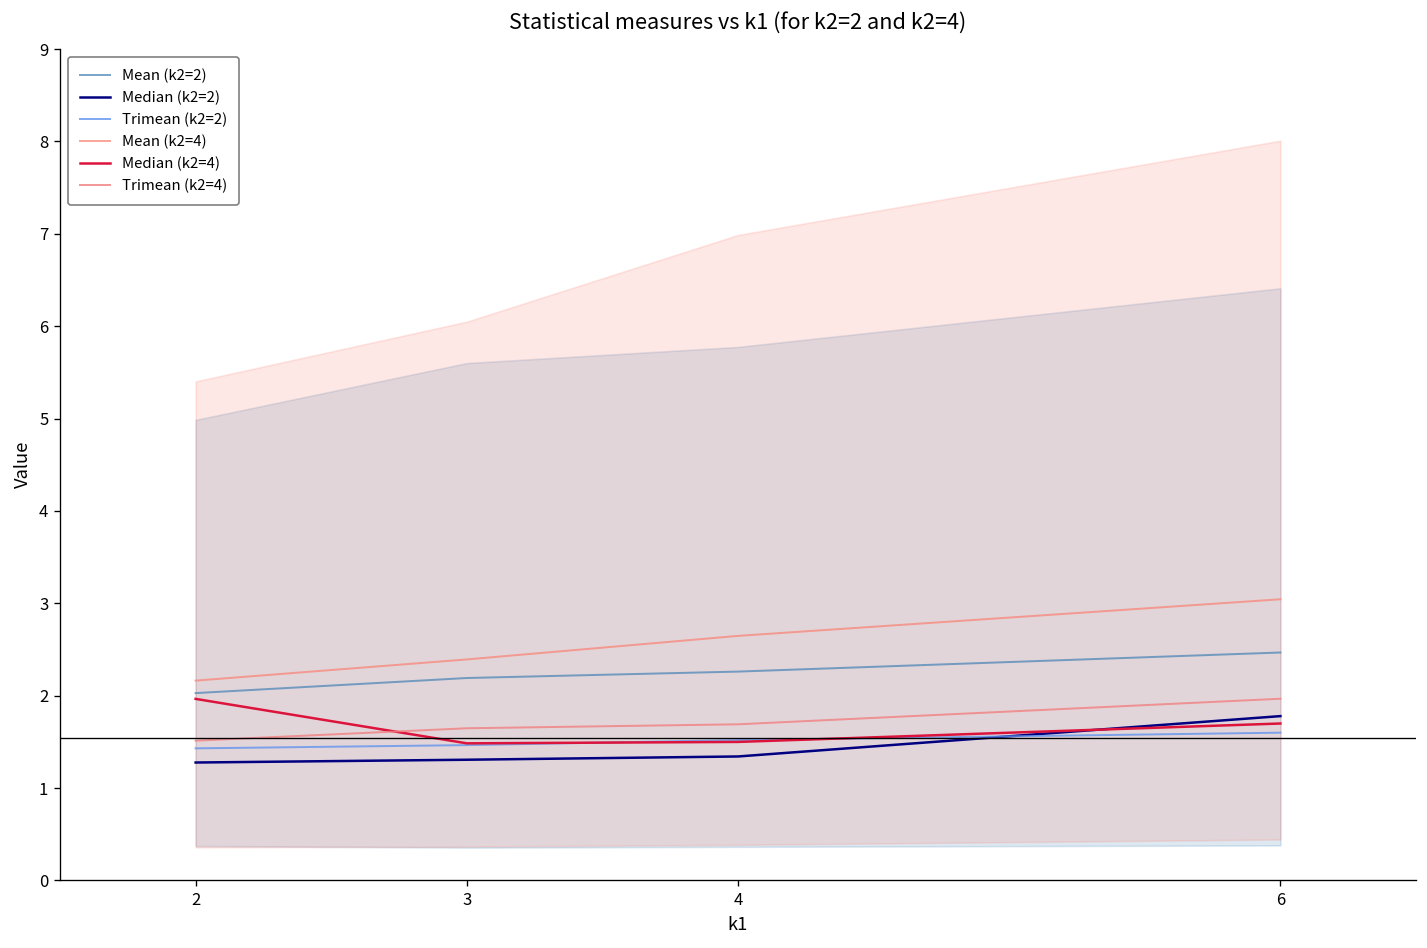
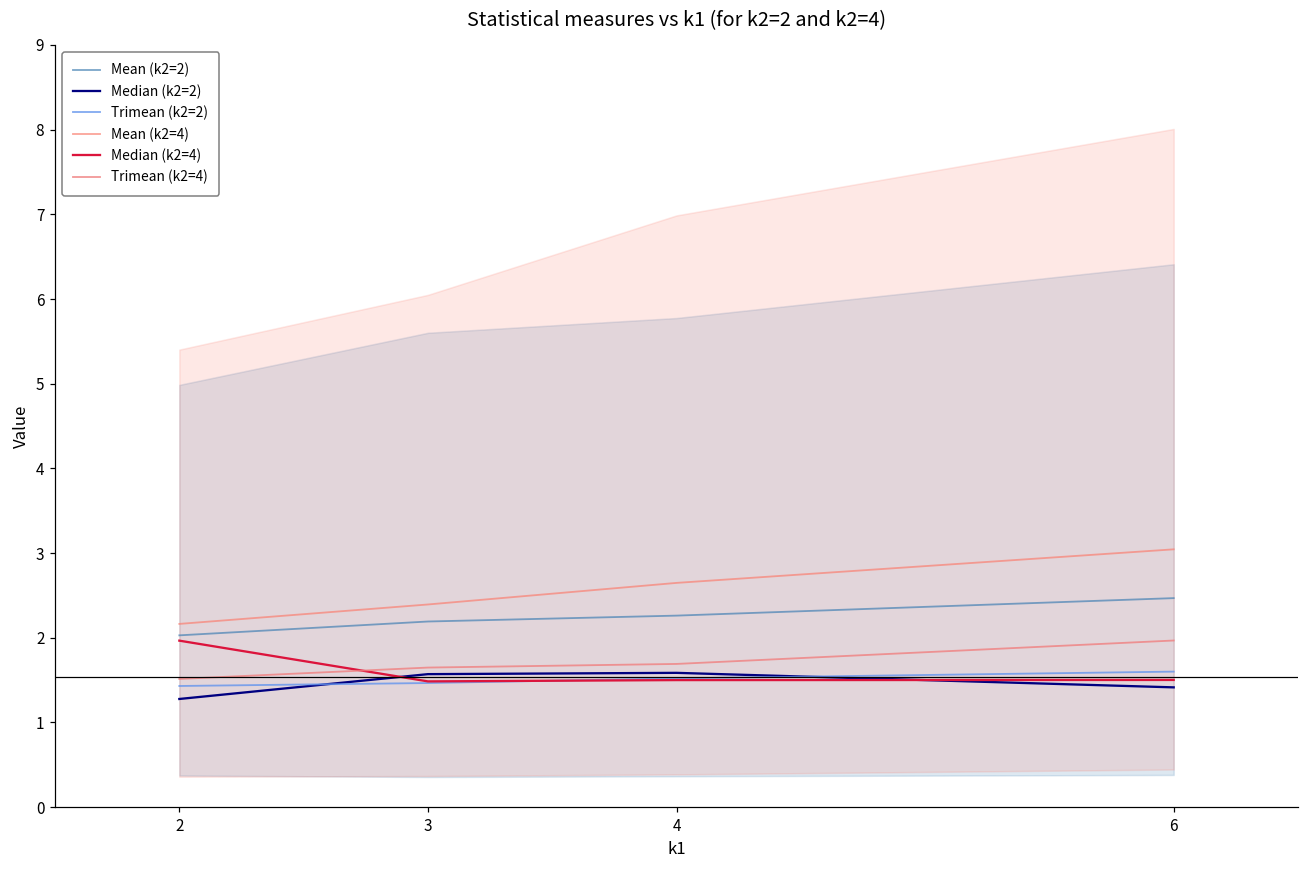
  {
    "Median (k2=2)": {
      "2": 1.3,
-     "3": 1.3,
-     "4": 1.3,
-     "6": 1.8
+     "3": 1.6,
+     "4": 1.6,
+     "6": 1.4
    },
    "Median (k2=4)": {
      "2": 2.0,
-     "6": 1.7
+     "6": 1.5
    }
  }
